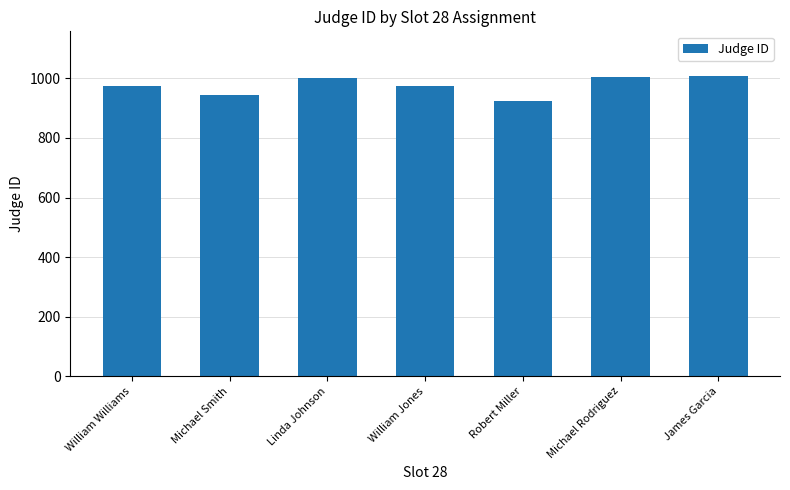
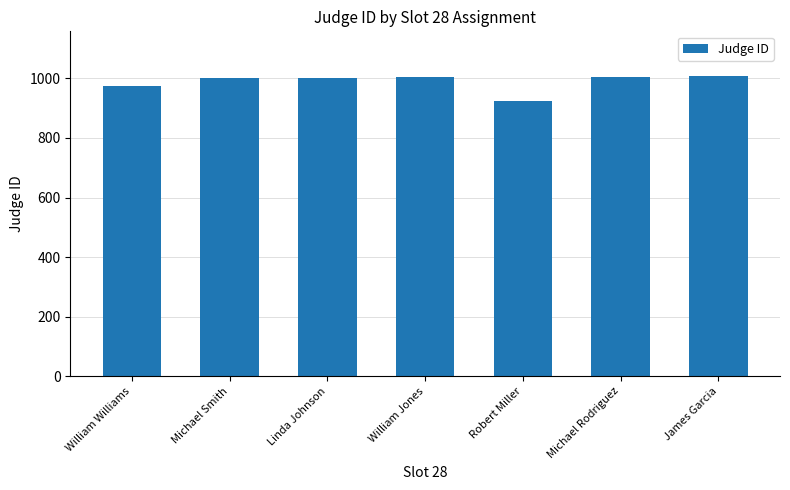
  {
    "William Williams": 970,
-   "Michael Smith": 940,
+   "Michael Smith": 1000,
    "Linda Johnson": 1000,
-   "William Jones": 970,
+   "William Jones": 1000,
    "Robert Miller": 920,
    "Michael Rodriguez": 1010,
    "James Garcia": 1010
  }
